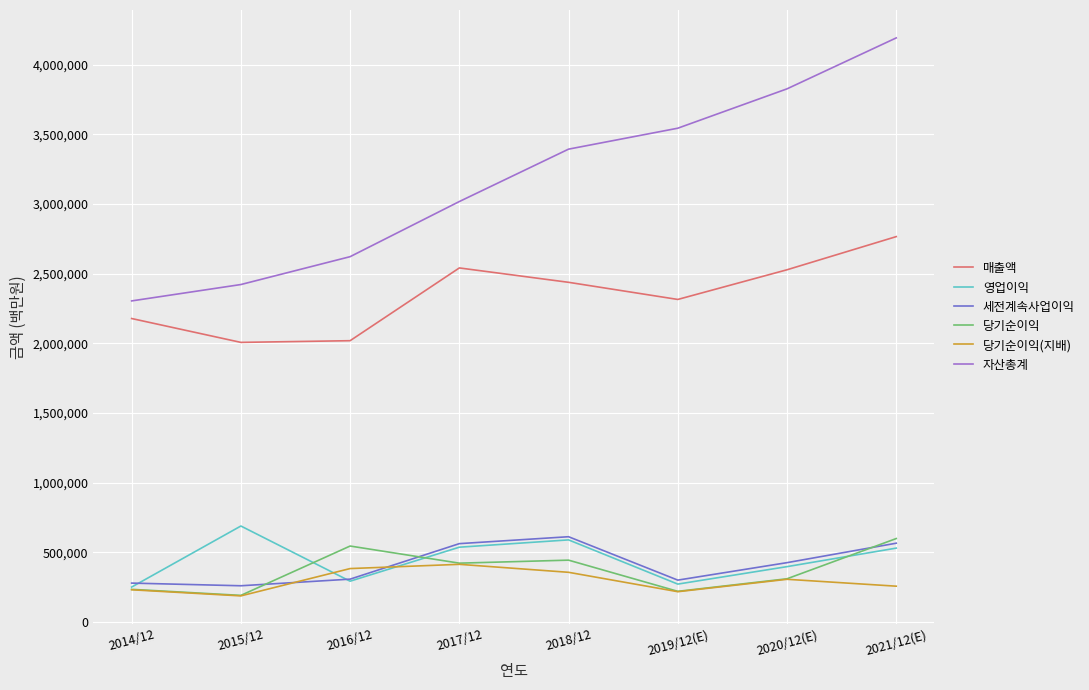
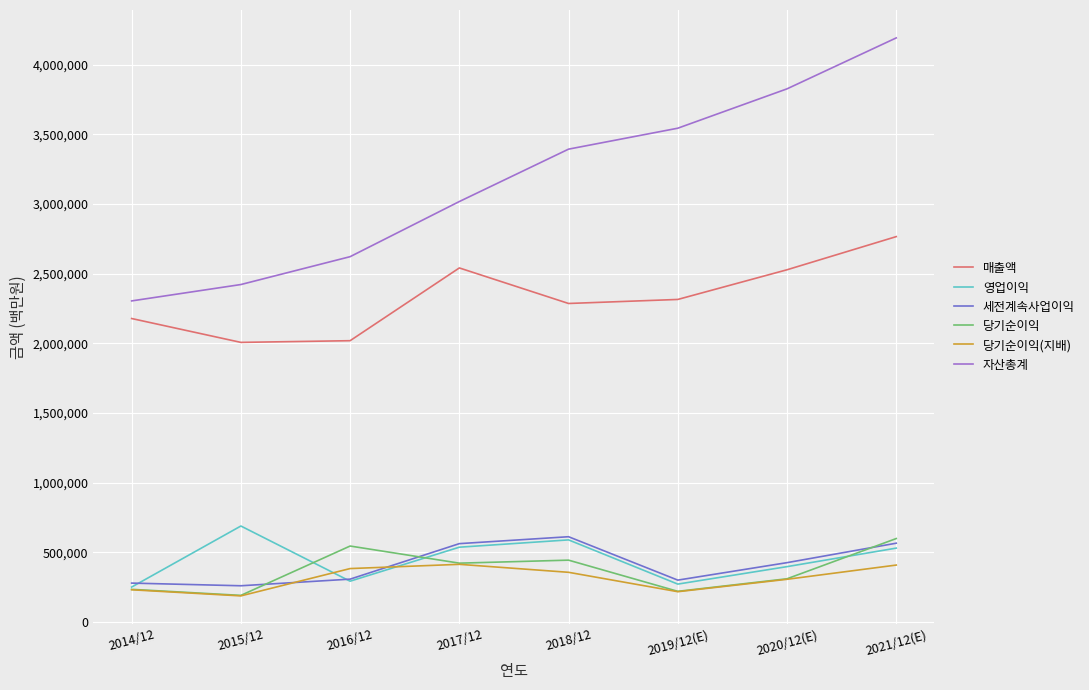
  {
    "매출액": {
      "2014/12": "2,180,000",
      "2015/12": "2,010,000",
      "2016/12": "2,020,000",
      "2017/12": "2,540,000",
-     "2018/12": "2,440,000",
+     "2018/12": "2,290,000",
      "2019/12(E)": "2,310,000",
      "2020/12(E)": "2,530,000",
      "2021/12(E)": "2,770,000"
    },
    "영업이익": {
      "2015/12": "690,000",
      "2017/12": "540,000",
      "2018/12": "590,000",
      "2019/12(E)": "270,000",
      "2020/12(E)": "400,000",
      "2021/12(E)": "530,000"
    },
    "당기순이익": {
      "2016/12": "540,000",
      "2018/12": "440,000",
      "2021/12(E)": "600,000"
    },
    "당기순이익(지배)": {
      "2016/12": "380,000",
      "2018/12": "360,000",
-     "2021/12(E)": "260,000"
+     "2021/12(E)": "410,000"
    }
  }
